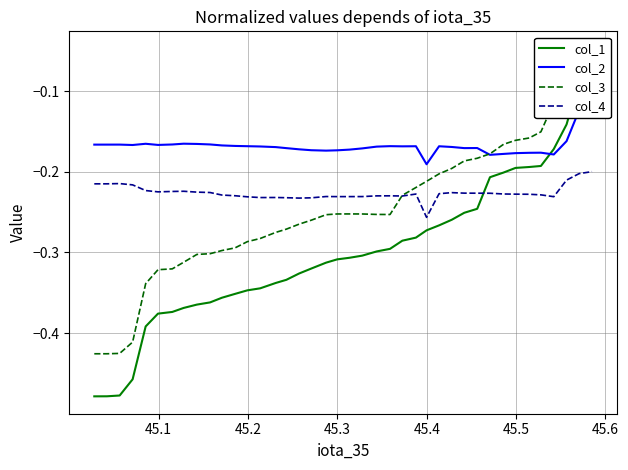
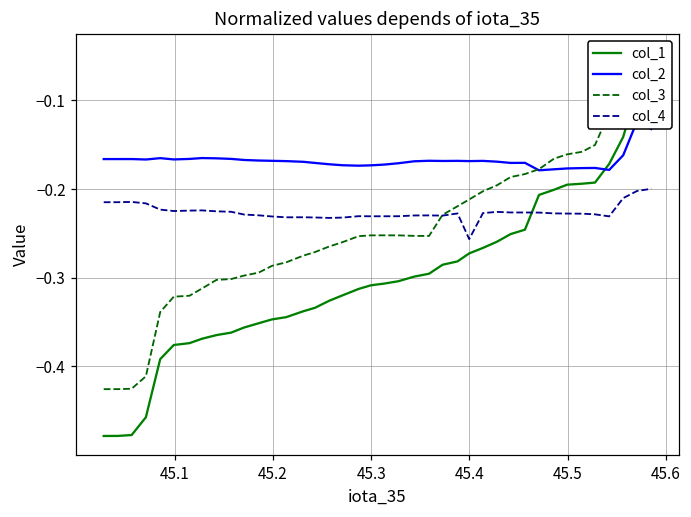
  {
    "col_2": {
      "45.3": -0.17,
-     "45.4": -0.19
+     "45.4": -0.17
    },
    "col_4": {
      "45.3": -0.23,
      "45.4": -0.26
    }
  }
